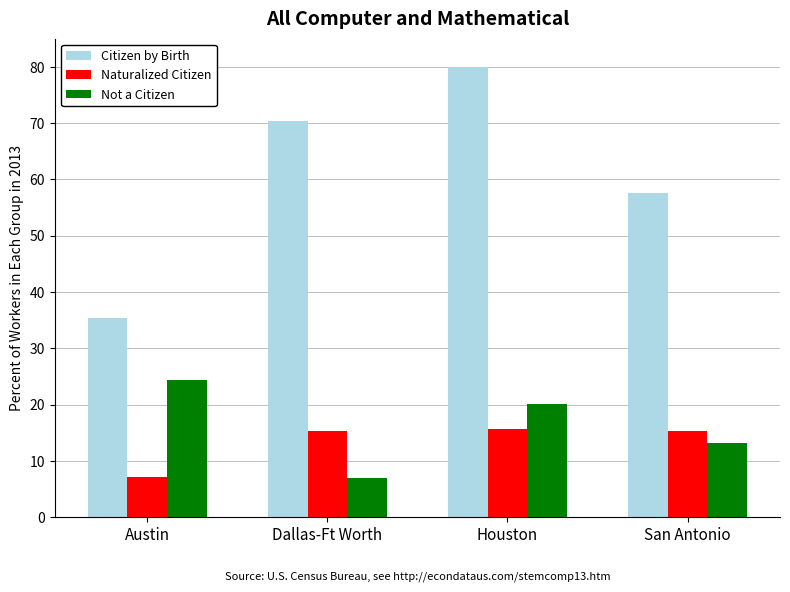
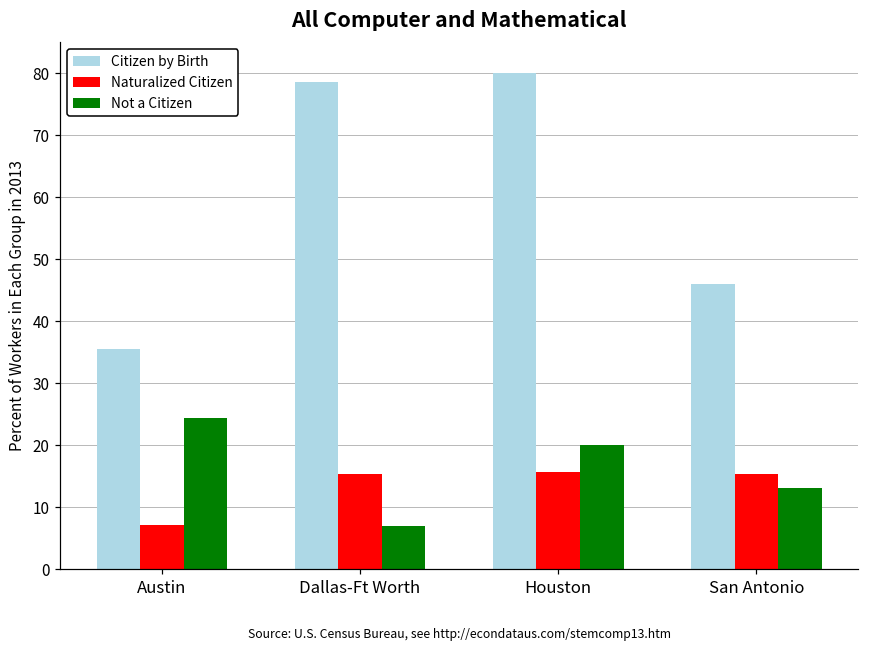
  {
    "Citizen by Birth": {
      "Austin": 35,
-     "Dallas-Ft Worth": 70,
+     "Dallas-Ft Worth": 79,
      "Houston": 80,
-     "San Antonio": 58
+     "San Antonio": 46
    },
    "Naturalized Citizen": {
      "Austin": 7,
      "Dallas-Ft Worth": 15,
      "Houston": 16,
      "San Antonio": 15
    },
    "Not a Citizen": {
      "Austin": 24,
      "Dallas-Ft Worth": 7,
      "Houston": 20,
      "San Antonio": 13
    }
  }
